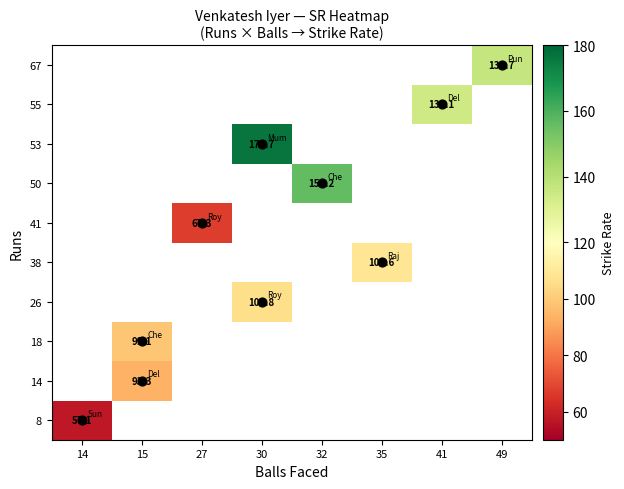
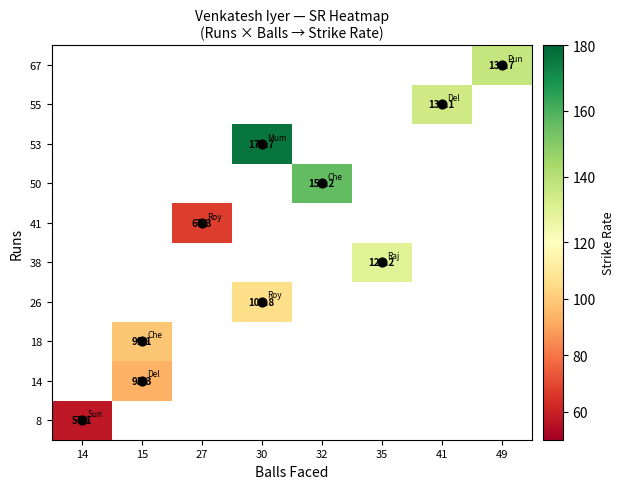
  {
    "38": {
-     "35": 108.6
+     "35": 129.2
    }
  }
